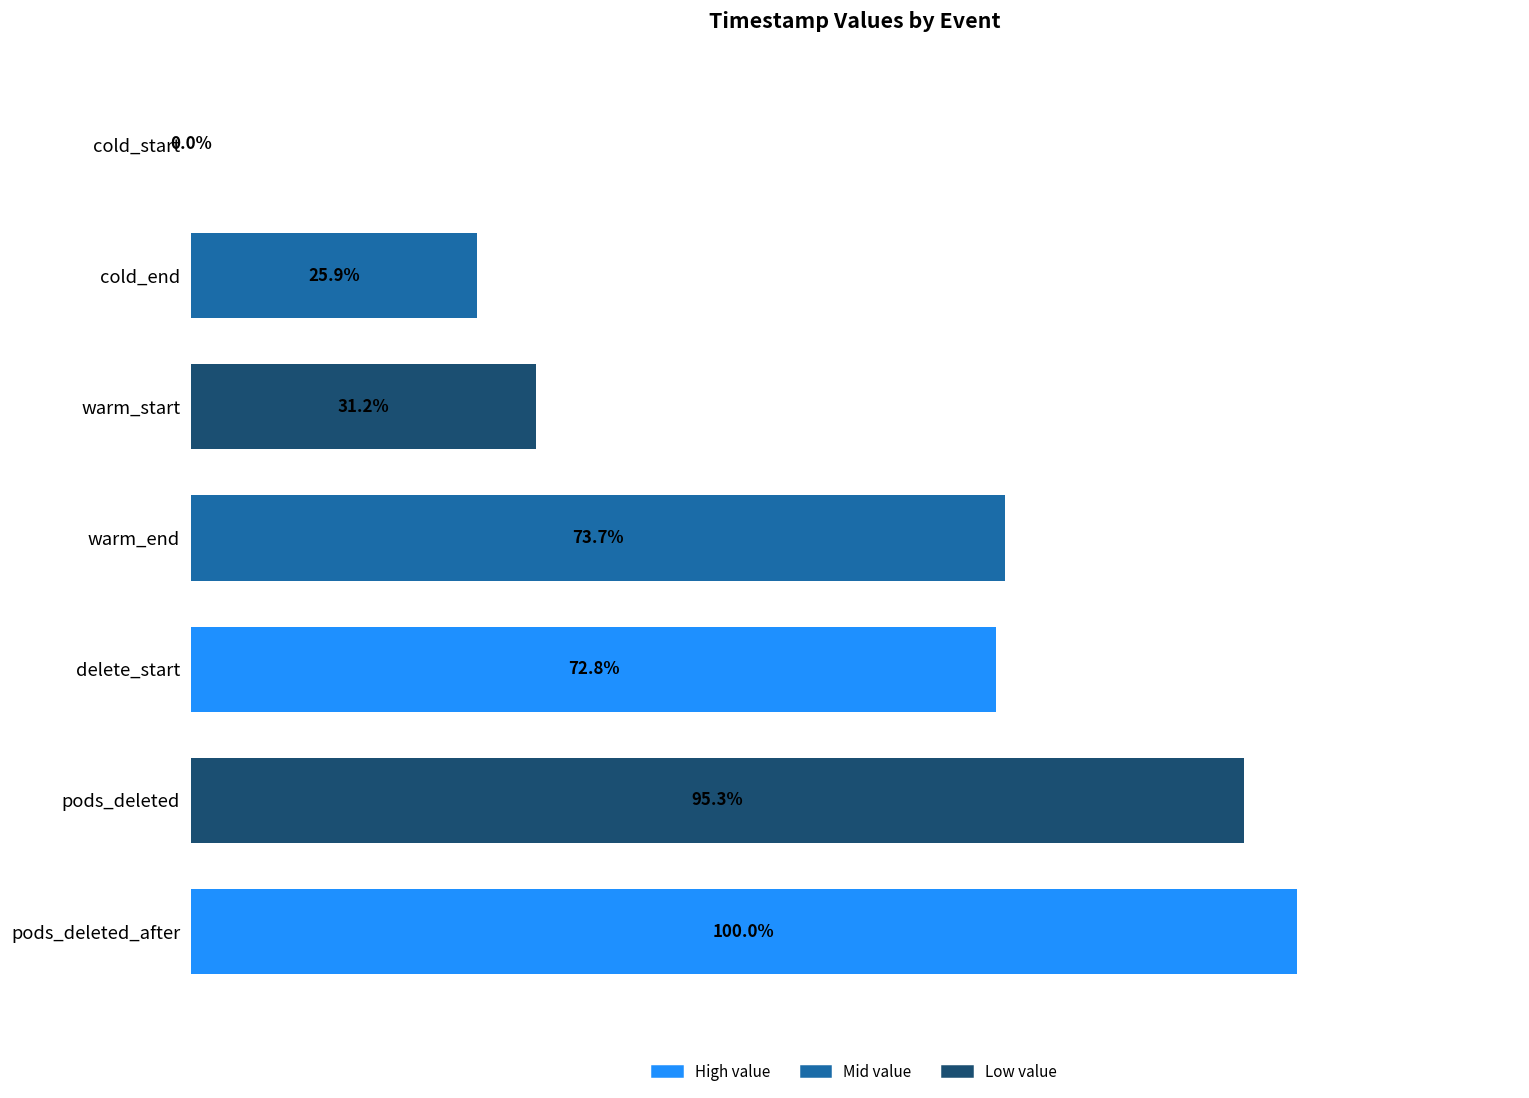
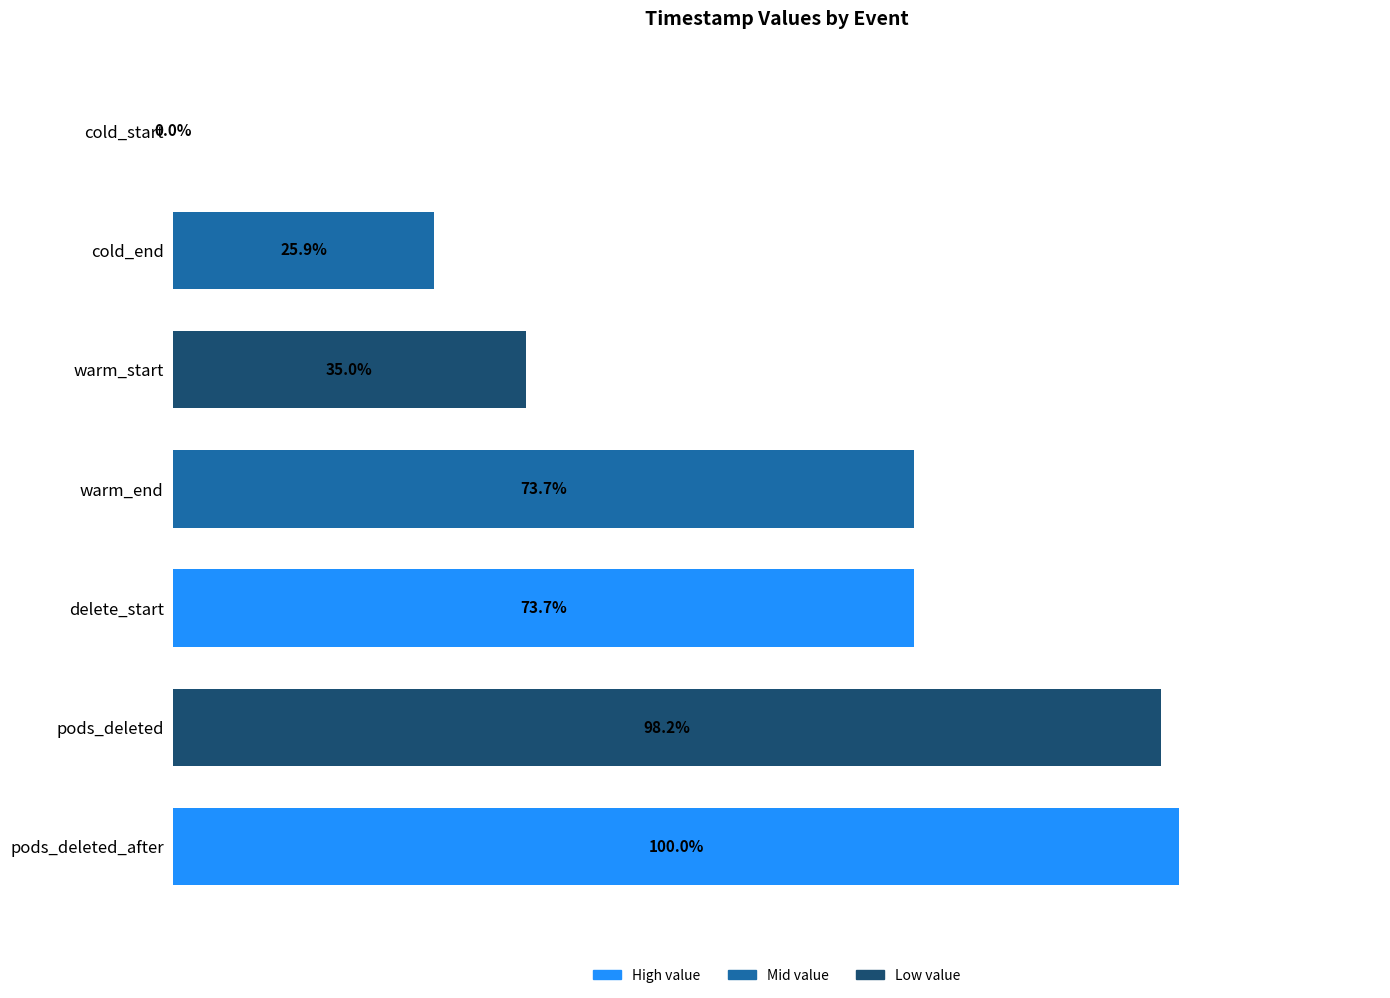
  {
    "cold_start": "0.0%",
    "cold_end": "25.9%",
-   "warm_start": "31.2%",
+   "warm_start": "35.0%",
    "warm_end": "73.7%",
-   "delete_start": "72.8%",
-   "pods_deleted": "95.3%",
+   "delete_start": "73.7%",
+   "pods_deleted": "98.2%",
    "pods_deleted_after": "100.0%"
  }
